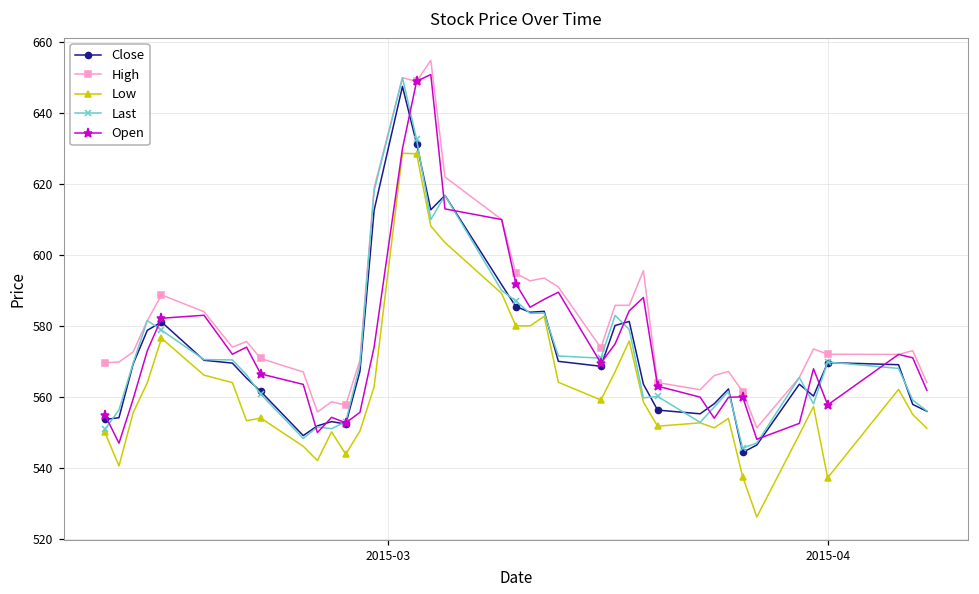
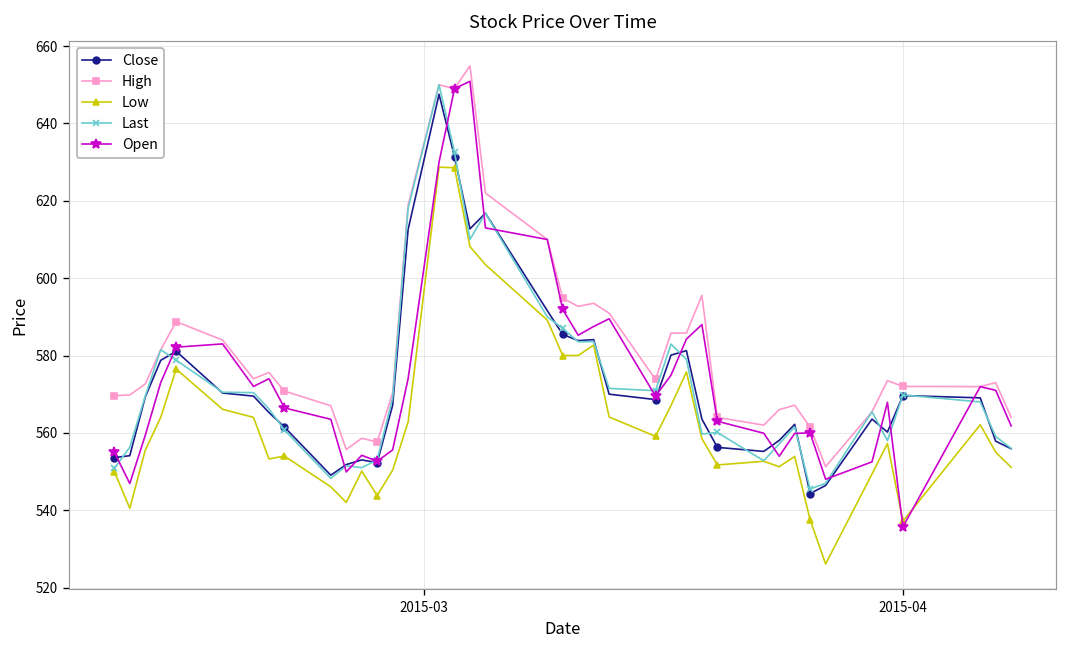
  {
    "High": {
      "2015-04": 572
    },
    "Low": {
      "2015-04": 537
    },
    "Open": {
-     "2015-04": 558
+     "2015-04": 536
    }
  }
